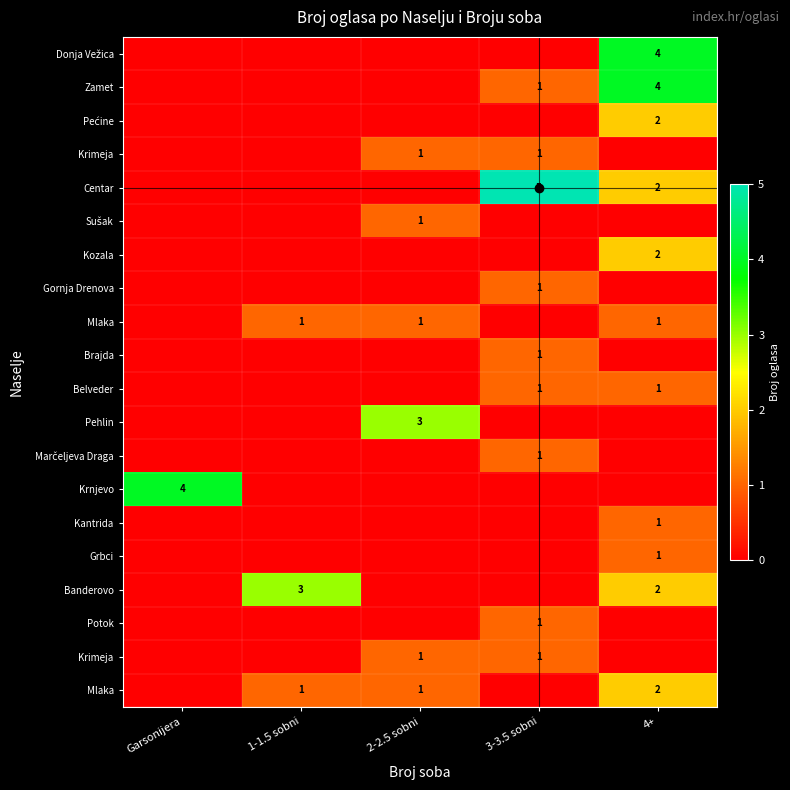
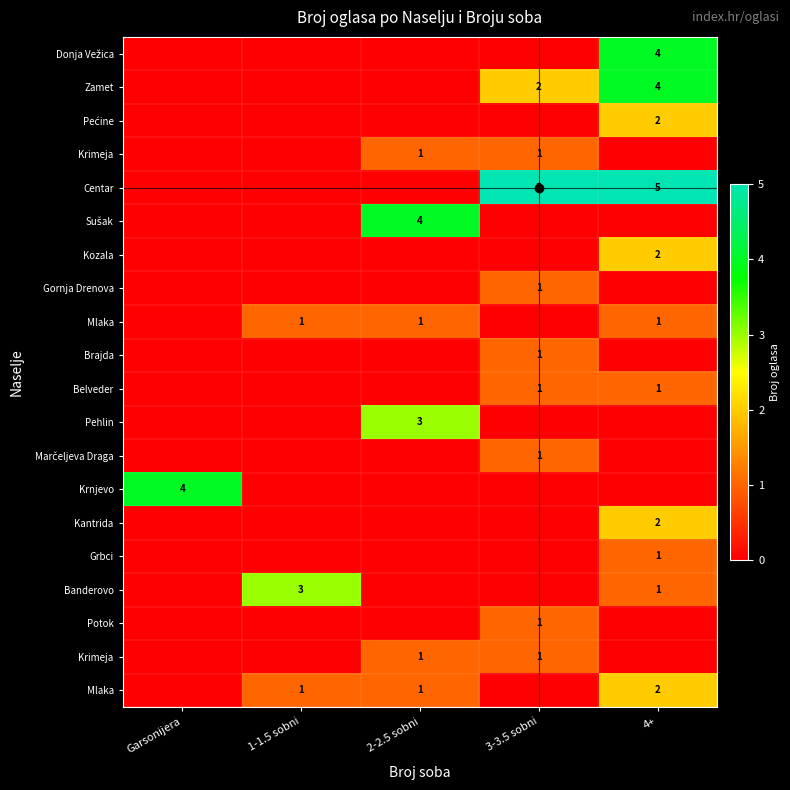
  {
    "Donja Vežica": {
      "4+": 4
    },
    "Zamet": {
-     "3-3.5 sobni": 1,
+     "3-3.5 sobni": 2,
      "4+": 4
    },
    "Pećine": {
      "4+": 2
    },
    "Centar": {
-     "4+": 2
+     "4+": 5
    },
    "Sušak": {
-     "2-2.5 sobni": 1
+     "2-2.5 sobni": 4
    },
    "Kozala": {
      "4+": 2
    },
    "Gornja Drenova": {
      "3-3.5 sobni": 1
    },
    "Brajda": {
      "3-3.5 sobni": 1
    },
    "Belveder": {
      "3-3.5 sobni": 1,
      "4+": 1
    },
    "Pehlin": {
      "2-2.5 sobni": 3
    },
    "Marčeljeva Draga": {
      "3-3.5 sobni": 1
    },
    "Krnjevo": {
      "Garsonijera": 4
    },
    "Kantrida": {
-     "4+": 1
+     "4+": 2
    },
    "Grbci": {
      "4+": 1
    },
    "Banderovo": {
      "1-1.5 sobni": 3,
-     "4+": 2
+     "4+": 1
    },
    "Potok": {
      "3-3.5 sobni": 1
    }
  }
